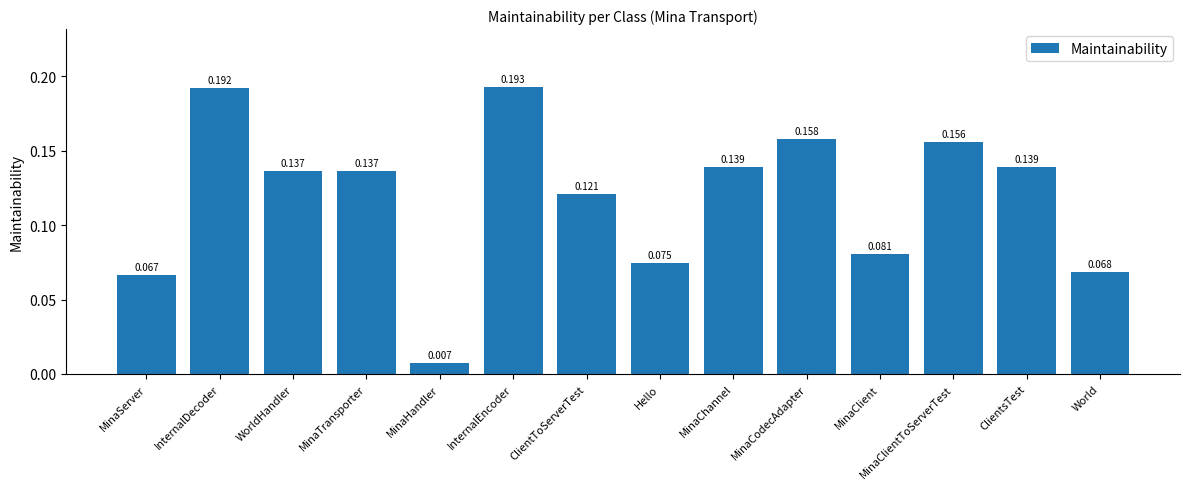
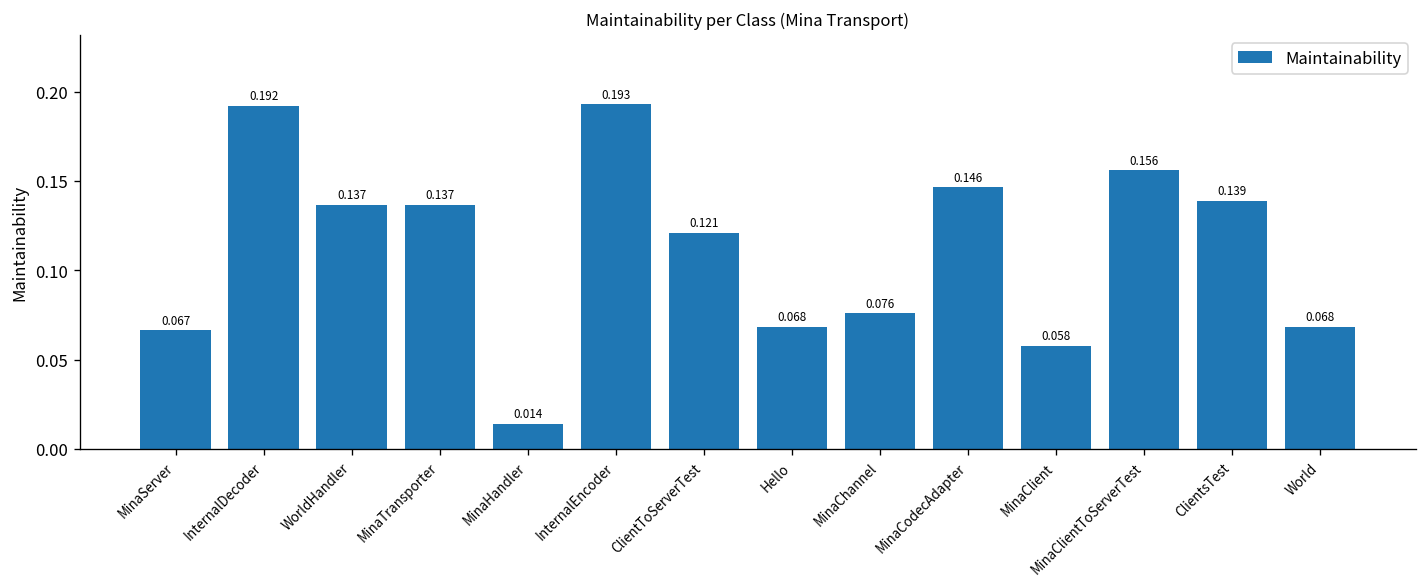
  {
    "MinaServer": 0.067,
    "InternalDecoder": 0.192,
    "WorldHandler": 0.137,
    "MinaTransporter": 0.137,
-   "MinaHandler": 0.007,
+   "MinaHandler": 0.014,
    "InternalEncoder": 0.193,
    "ClientToServerTest": 0.121,
-   "Hello": 0.075,
-   "MinaChannel": 0.139,
-   "MinaCodecAdapter": 0.158,
-   "MinaClient": 0.081,
+   "Hello": 0.068,
+   "MinaChannel": 0.076,
+   "MinaCodecAdapter": 0.146,
+   "MinaClient": 0.058,
    "MinaClientToServerTest": 0.156,
    "ClientsTest": 0.139,
    "World": 0.068
  }
